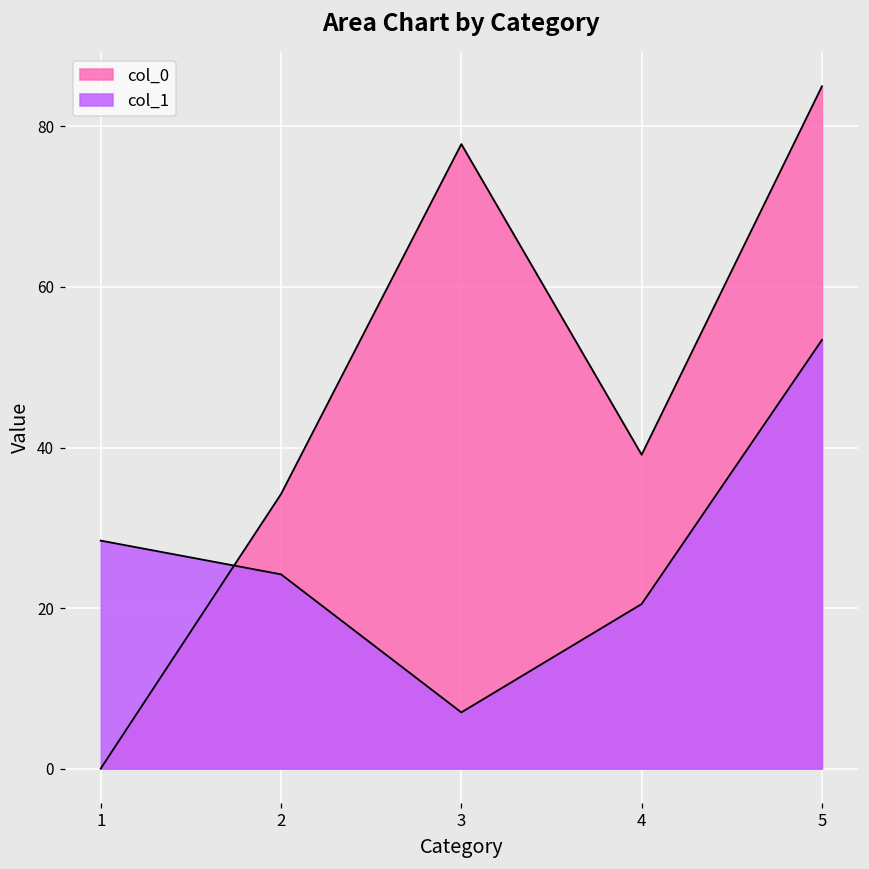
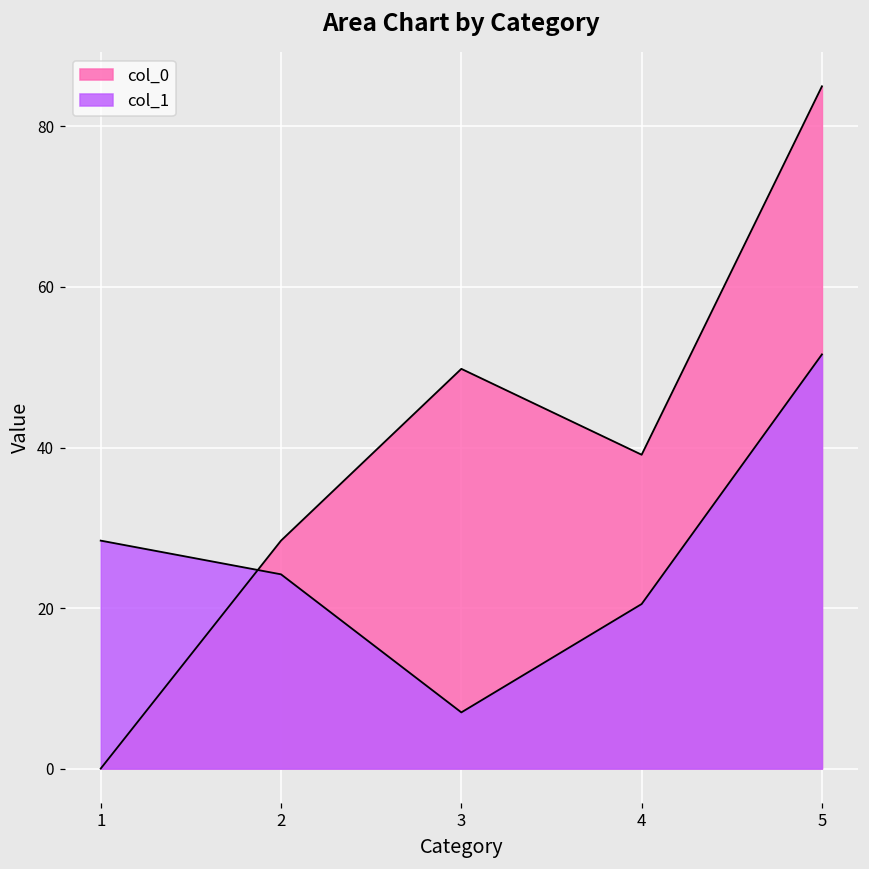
  {
    "col_0": {
      "1": 0,
-     "2": 34,
-     "3": 78,
+     "2": 28,
+     "3": 50,
      "4": 39,
      "5": 85
    },
    "col_1": {
      "1": 28,
      "2": 24,
      "3": 7,
      "4": 21,
-     "5": 53
+     "5": 52
    }
  }
